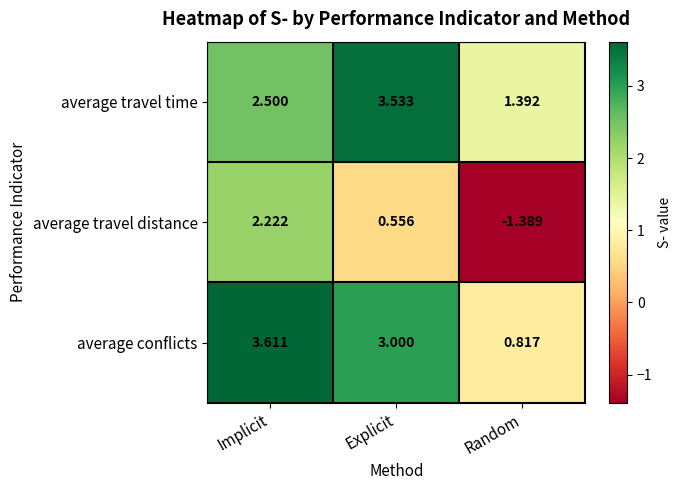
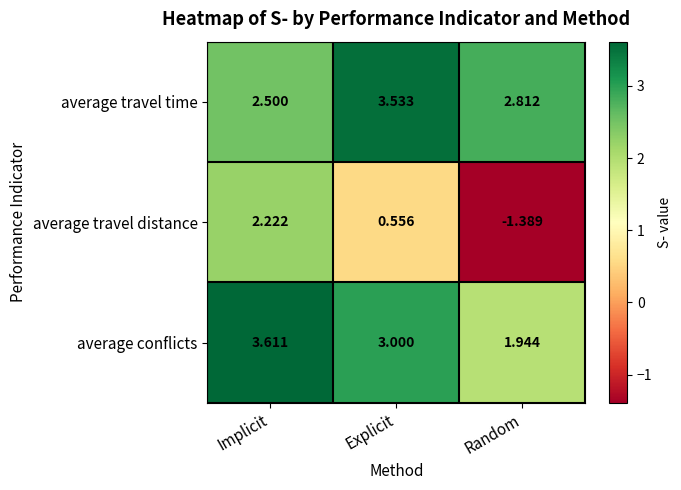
  {
    "average travel time": {
      "Implicit": 2.500,
      "Explicit": 3.533,
-     "Random": 1.392
+     "Random": 2.812
    },
    "average travel distance": {
      "Implicit": 2.222,
      "Explicit": 0.556,
      "Random": -1.389
    },
    "average conflicts": {
      "Implicit": 3.611,
      "Explicit": 3.000,
-     "Random": 0.817
+     "Random": 1.944
    }
  }
